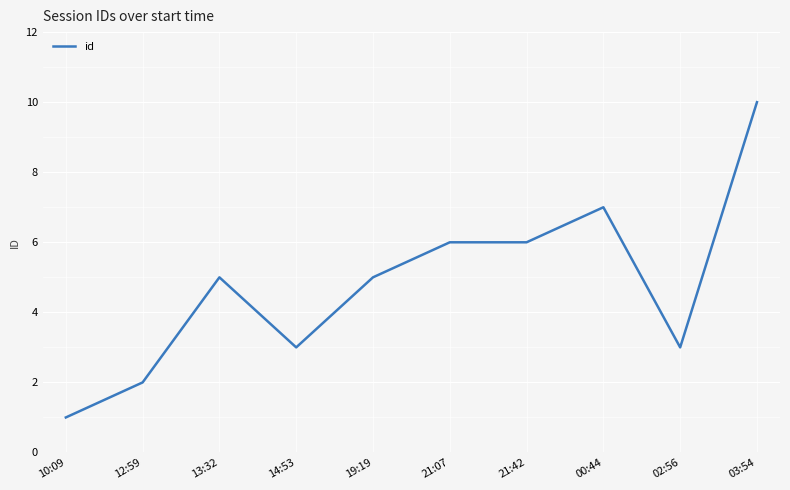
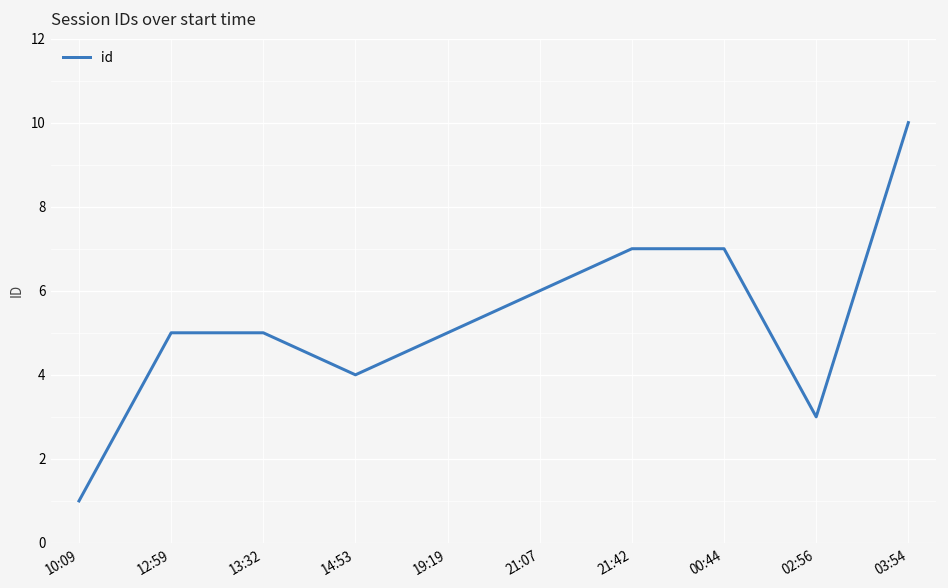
  {
    "10:09": 1,
-   "12:59": 2,
+   "12:59": 5,
    "13:32": 5,
-   "14:53": 3,
+   "14:53": 4,
    "19:19": 5,
    "21:07": 6,
-   "21:42": 6,
+   "21:42": 7,
    "00:44": 7,
    "02:56": 3,
    "03:54": 10
  }
